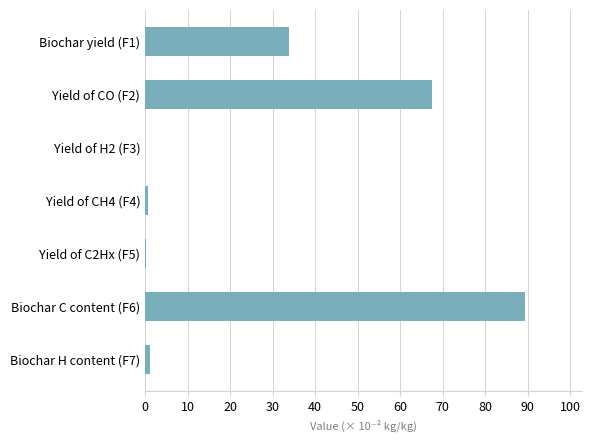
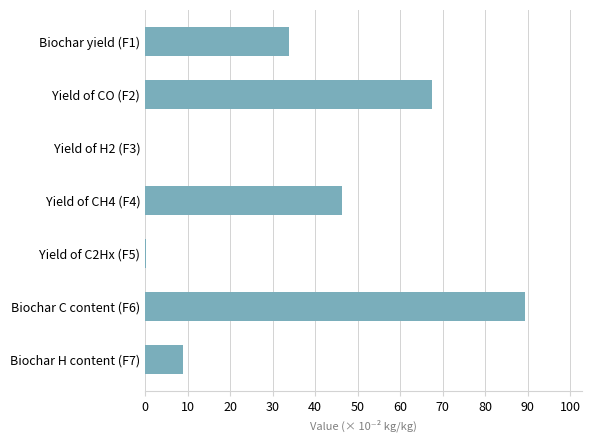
  {
    "Biochar yield (F1)": 34,
    "Yield of CO (F2)": 67,
-   "Yield of CH4 (F4)": 1,
+   "Yield of CH4 (F4)": 46,
    "Biochar C content (F6)": 89,
-   "Biochar H content (F7)": 1
+   "Biochar H content (F7)": 9
  }
